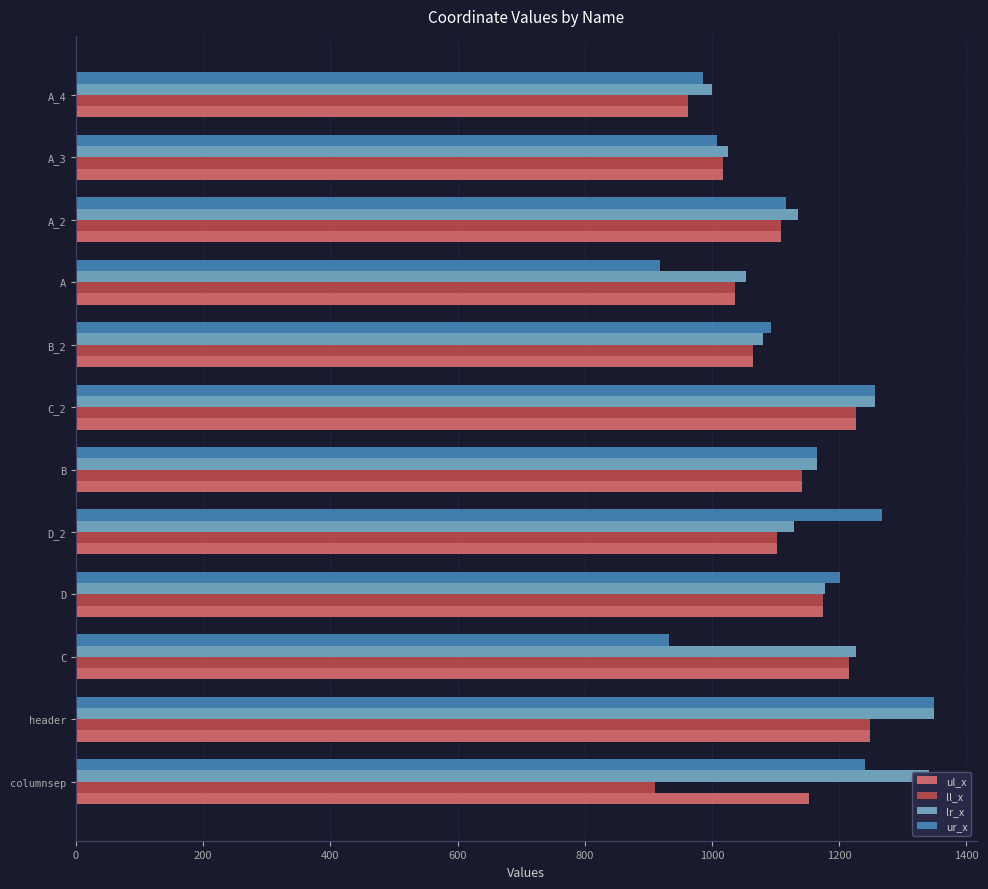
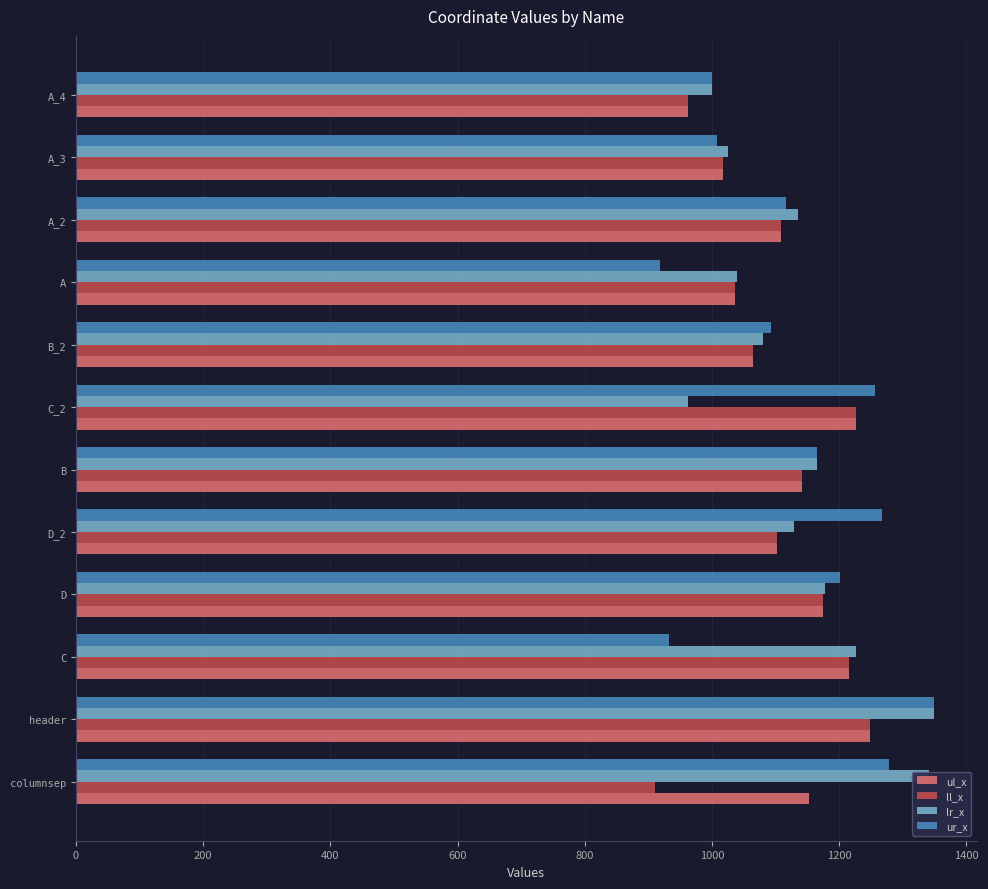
  {
    "lr_x": {
      "A_4": 1000,
      "A_3": 1030,
      "A_2": 1140,
-     "A": 1050,
+     "A": 1040,
      "B_2": 1080,
-     "C_2": 1260,
+     "C_2": 960,
      "B": 1170,
      "D_2": 1130,
      "D": 1180,
      "C": 1230,
      "header": 1350
    },
    "ur_x": {
-     "A_4": 990,
+     "A_4": 1000,
      "A_3": 1010,
      "A_2": 1120,
      "A": 920,
      "B_2": 1090,
      "C_2": 1260,
      "B": 1170,
      "D_2": 1270,
      "D": 1200,
      "C": 930,
      "header": 1350,
-     "columnsep": 1240
+     "columnsep": 1280
    }
  }
